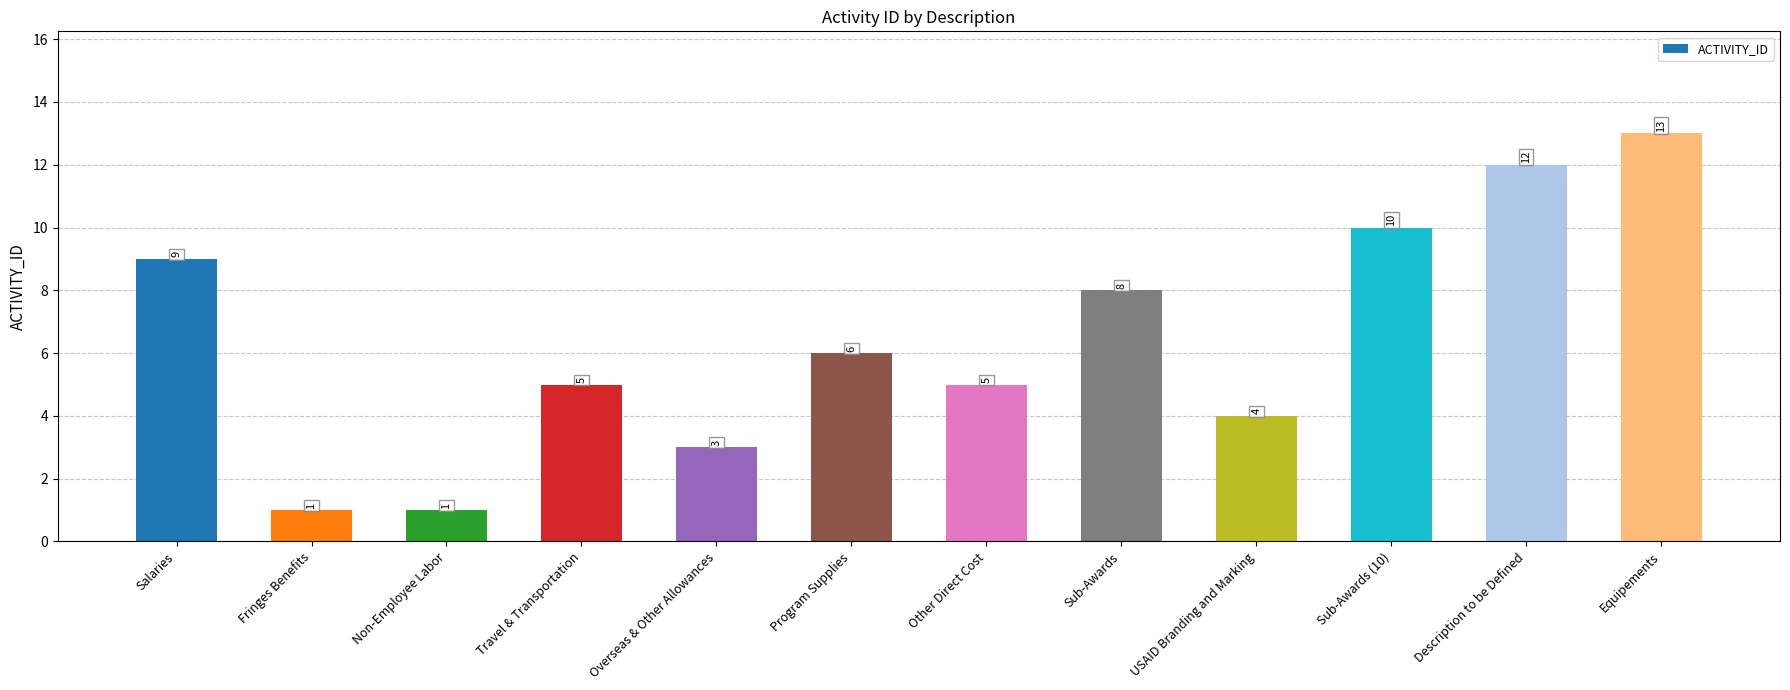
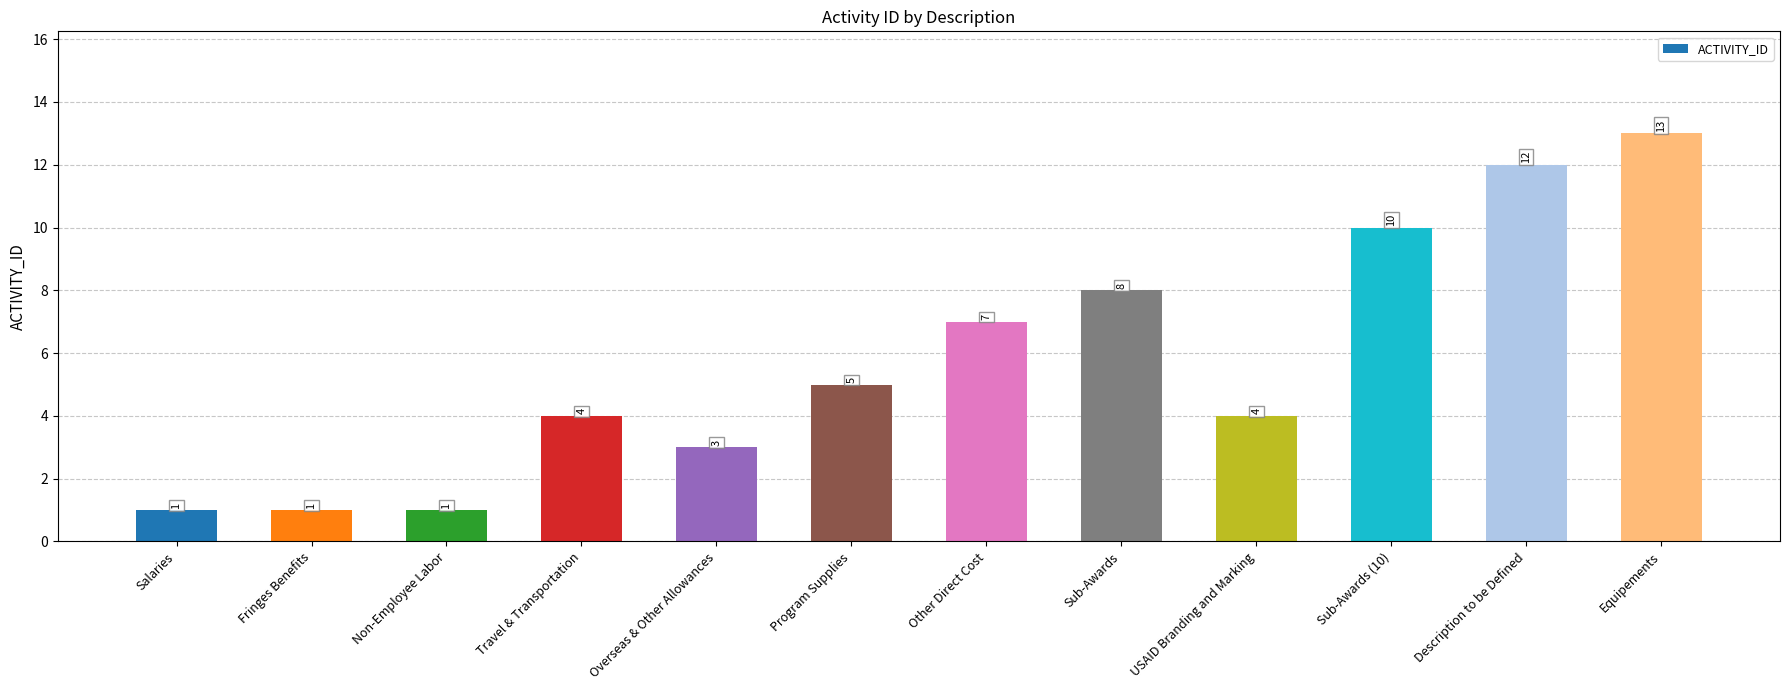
  {
-   "Salaries": 9,
-   "Travel & Transportation": 5,
-   "Program Supplies": 6,
-   "Other Direct Cost": 5
+   "Salaries": 1,
+   "Travel & Transportation": 4,
+   "Program Supplies": 5,
+   "Other Direct Cost": 7
  }
